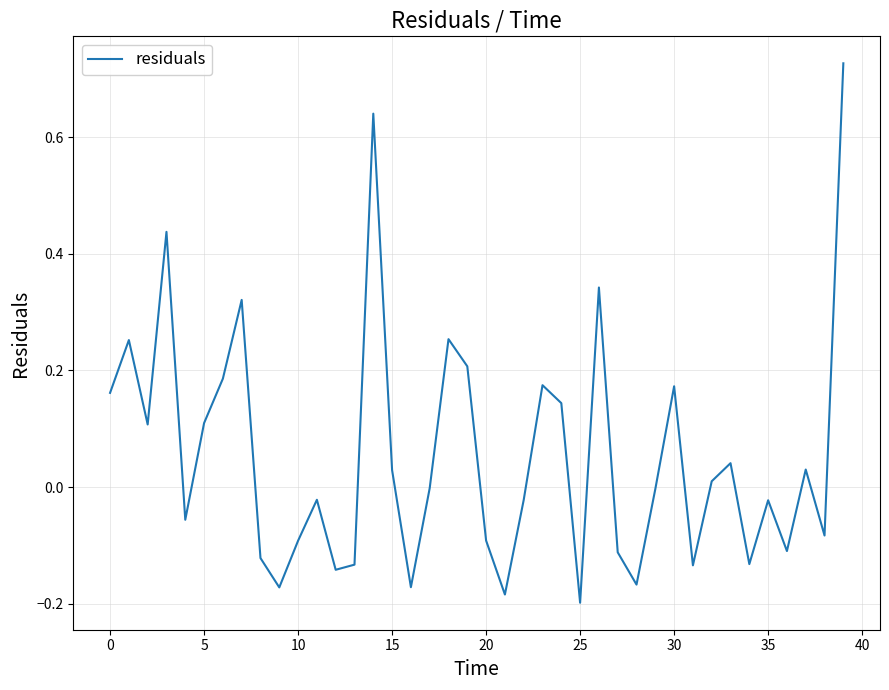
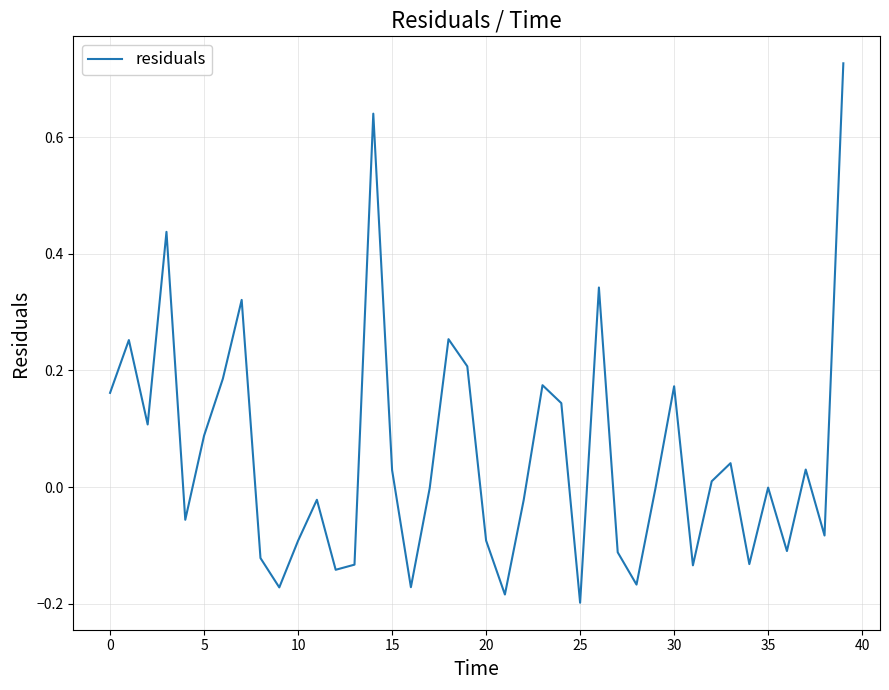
  {
    "0": 0.16,
-   "5": 0.11,
+   "5": 0.09,
    "10": -0.09,
    "15": 0.03,
    "20": -0.09,
    "25": -0.20,
    "30": 0.17,
-   "35": -0.02
+   "35": 0.00
  }
